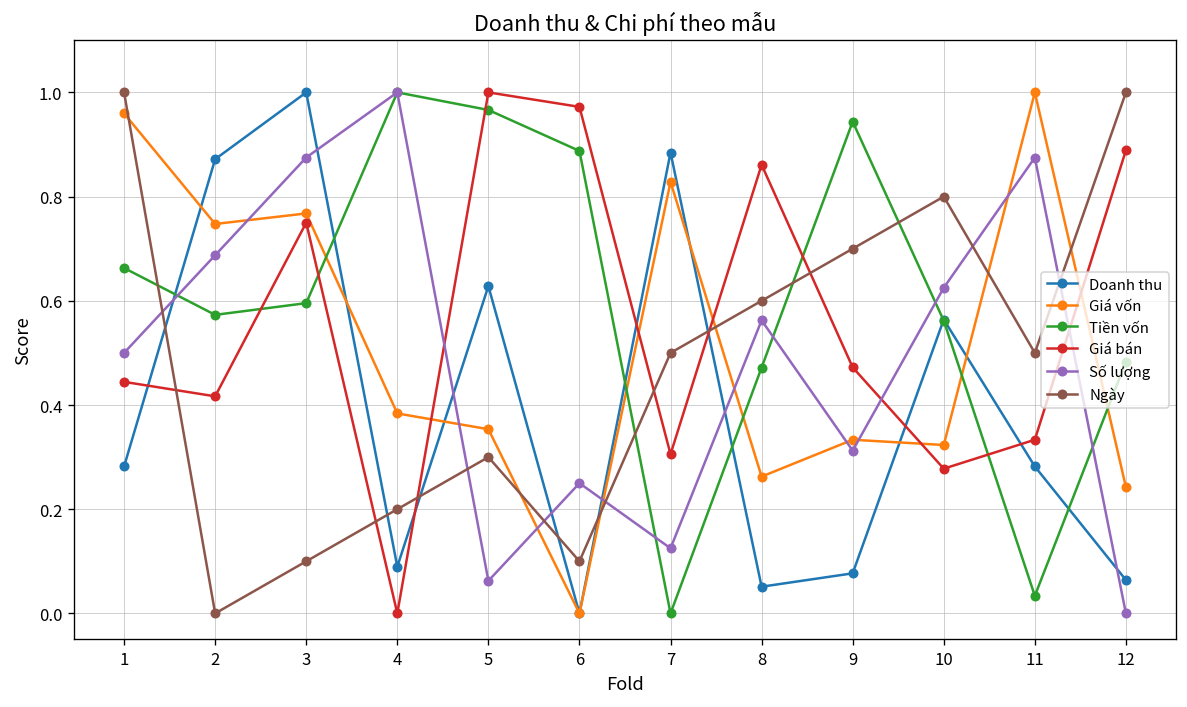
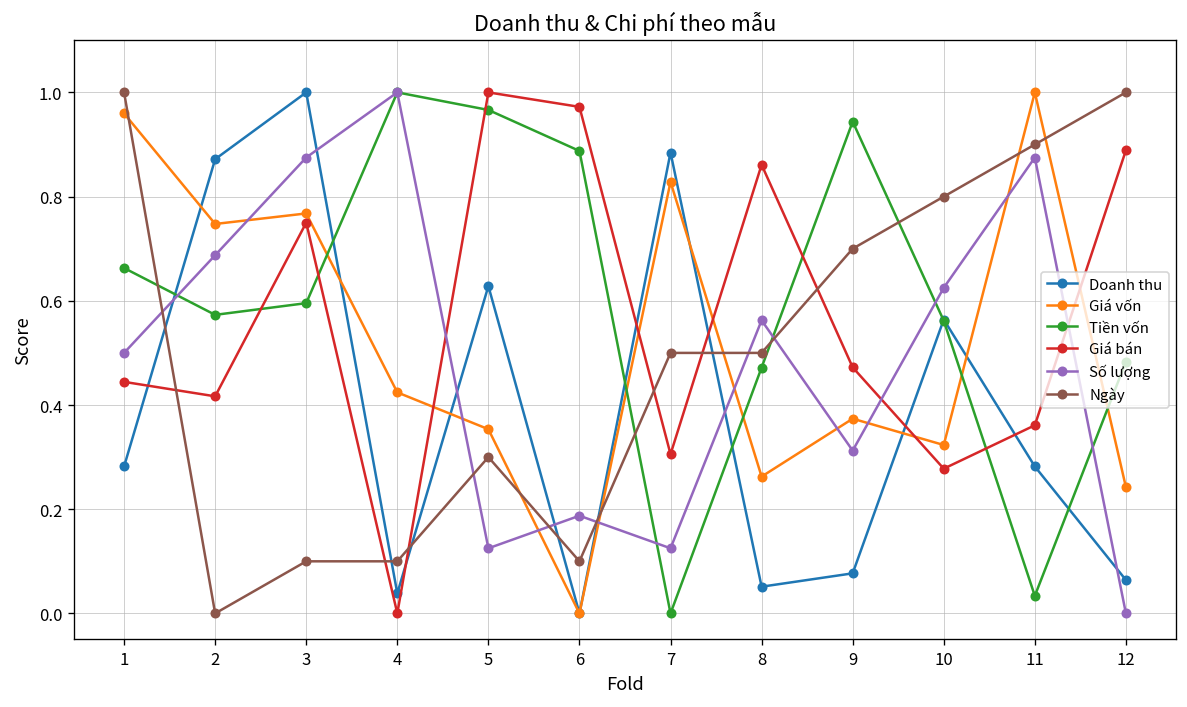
  {
    "Doanh thu": {
      "1": 0.28,
      "2": 0.87,
      "3": 1.00,
-     "4": 0.09,
+     "4": 0.04,
      "5": 0.63,
      "7": 0.88,
      "8": 0.05,
      "9": 0.08,
      "11": 0.28,
      "12": 0.06
    },
    "Giá vốn": {
      "1": 0.96,
      "2": 0.75,
      "3": 0.77,
-     "4": 0.38,
+     "4": 0.42,
      "5": 0.35,
      "7": 0.83,
      "8": 0.26,
-     "9": 0.33,
+     "9": 0.37,
      "10": 0.32,
      "11": 1.00,
      "12": 0.24
    },
    "Tiền vốn": {
      "1": 0.66,
      "2": 0.57,
      "3": 0.60,
      "5": 0.97,
      "6": 0.89,
      "7": 0.00,
      "8": 0.47,
      "9": 0.94,
      "11": 0.03
    },
    "Giá bán": {
      "1": 0.44,
      "2": 0.42,
      "3": 0.75,
      "4": 0.00,
      "5": 1.00,
      "6": 0.97,
      "7": 0.31,
      "8": 0.86,
      "9": 0.47,
      "10": 0.28,
-     "11": 0.33,
+     "11": 0.36,
      "12": 0.89
    },
    "Số lượng": {
      "1": 0.50,
      "2": 0.69,
      "3": 0.88,
-     "5": 0.06,
-     "6": 0.25,
+     "5": 0.13,
+     "6": 0.19,
      "7": 0.13,
      "8": 0.56,
      "9": 0.31,
      "10": 0.63,
      "11": 0.88,
      "12": 0.00
    },
    "Ngày": {
      "1": 1.00,
      "2": 0.00,
      "3": 0.10,
-     "4": 0.20,
+     "4": 0.10,
      "5": 0.30,
      "6": 0.10,
      "7": 0.50,
-     "8": 0.60,
+     "8": 0.50,
      "9": 0.70,
      "10": 0.80,
-     "11": 0.50,
+     "11": 0.90,
      "12": 1.00
    }
  }
